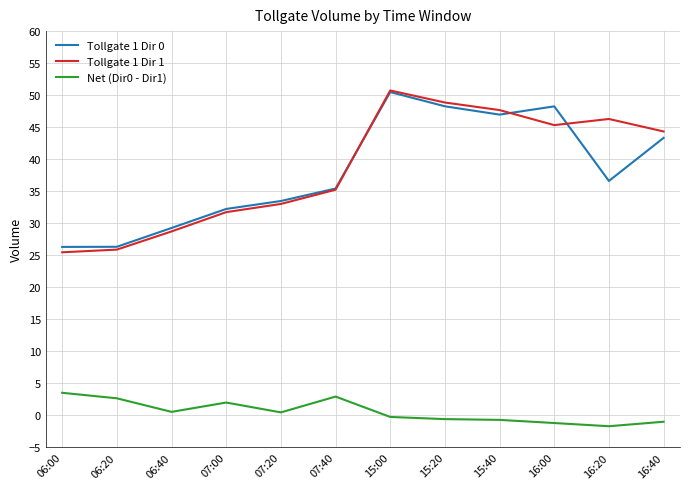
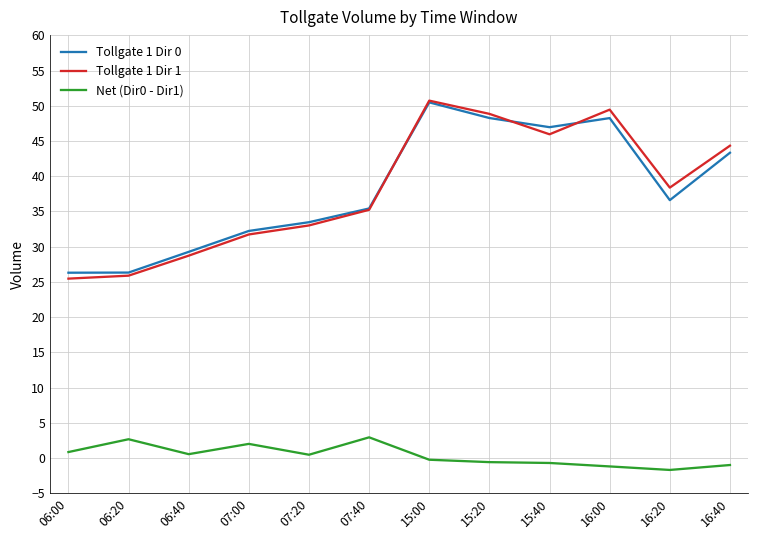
  {
    "Tollgate 1 Dir 0": {
      "06:00": 26,
      "06:20": 26,
      "06:40": 29,
      "07:00": 32,
      "07:20": 33,
      "15:20": 48,
      "15:40": 47,
      "16:00": 48,
      "16:20": 37,
      "16:40": 43
    },
    "Tollgate 1 Dir 1": {
      "06:00": 25,
      "06:20": 26,
      "06:40": 29,
      "07:00": 32,
      "07:20": 33,
      "15:20": 49,
-     "15:40": 48,
-     "16:00": 45,
-     "16:20": 46,
+     "15:40": 46,
+     "16:00": 49,
+     "16:20": 38,
      "16:40": 44
    },
    "Net (Dir0 - Dir1)": {
-     "06:00": 4,
+     "06:00": 1,
      "06:20": 3,
      "06:40": 1,
      "07:00": 2,
      "07:20": 0,
      "07:40": 3,
      "15:00": 0,
      "15:20": -1,
      "15:40": -1,
      "16:00": -1,
      "16:20": -2,
      "16:40": -1
    }
  }
